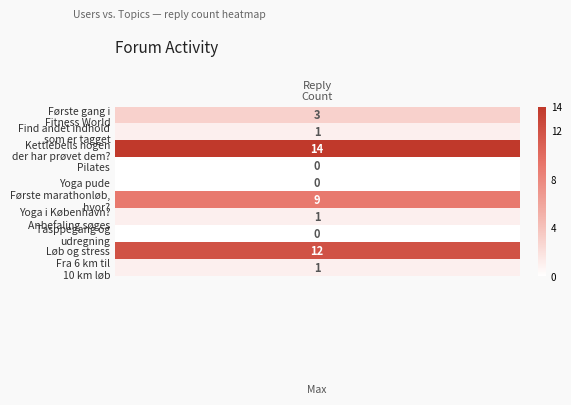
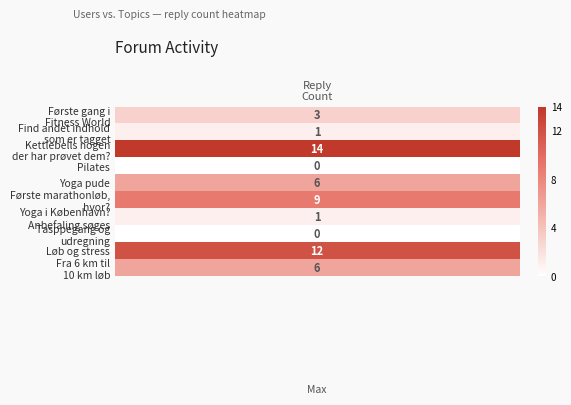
  {
    "Pilates": {
      "Reply Count": 0
    },
    "Yoga pude": {
-     "Reply Count": 0
+     "Reply Count": 6
    },
    "Løb og stress": {
      "Reply Count": 12
    },
    "Fra 6 km til 10 km løb": {
-     "Reply Count": 1
+     "Reply Count": 6
    }
  }
